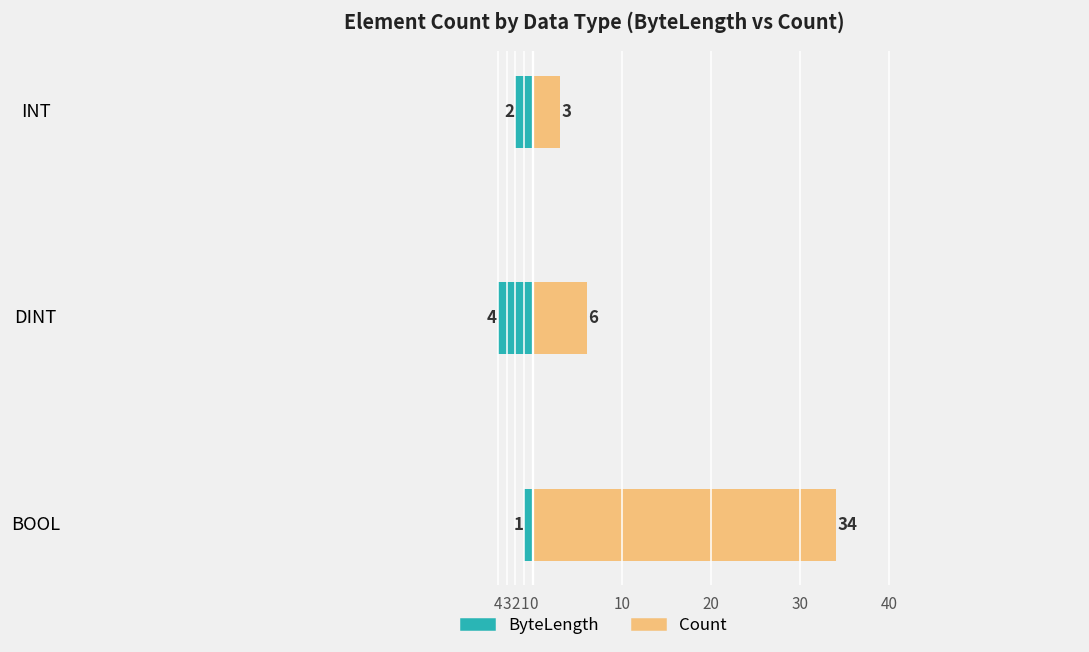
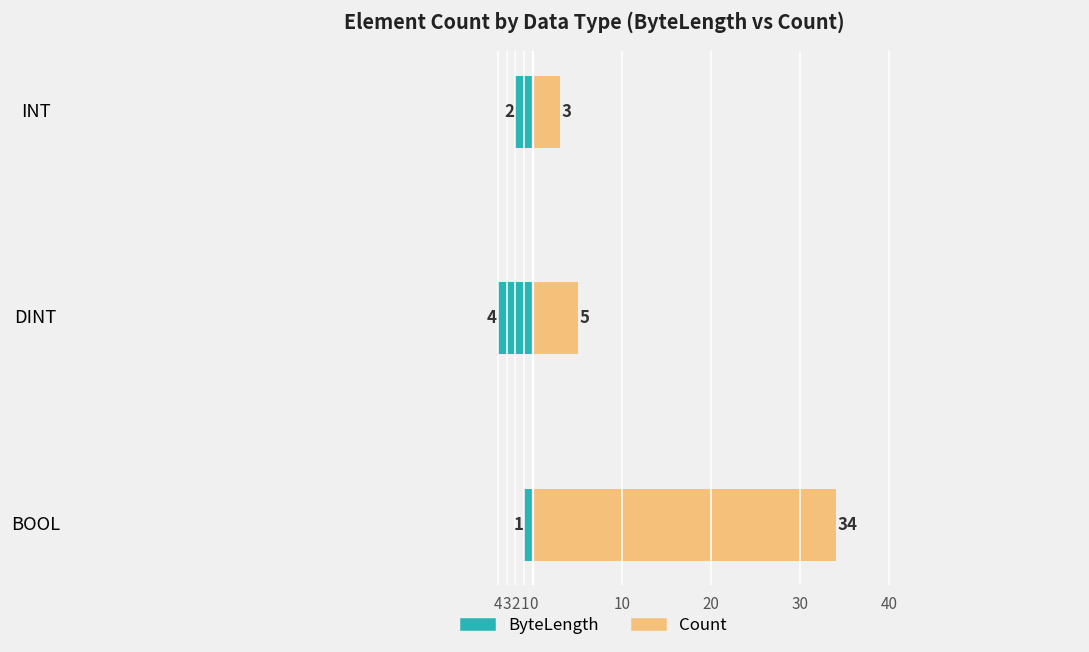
  {
    "Count": {
      "INT": 3,
-     "DINT": 6,
+     "DINT": 5,
      "BOOL": 34
    }
  }
